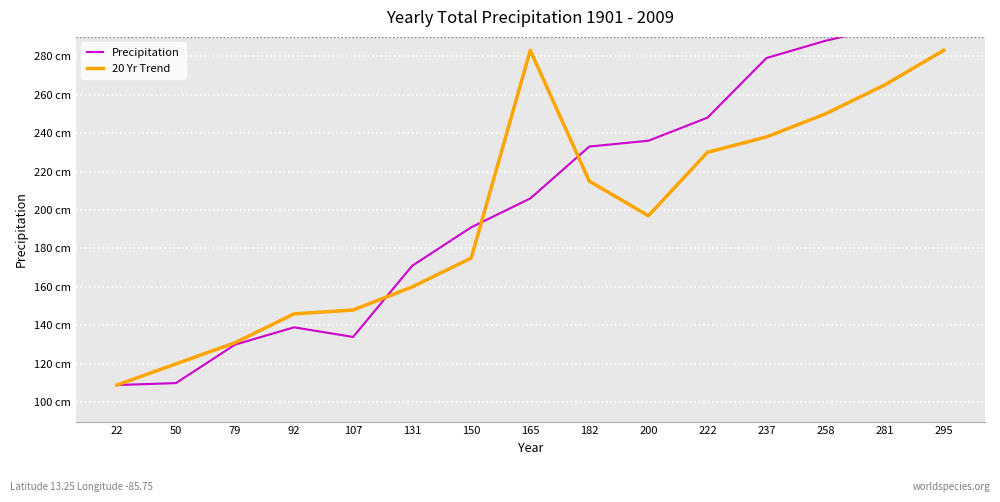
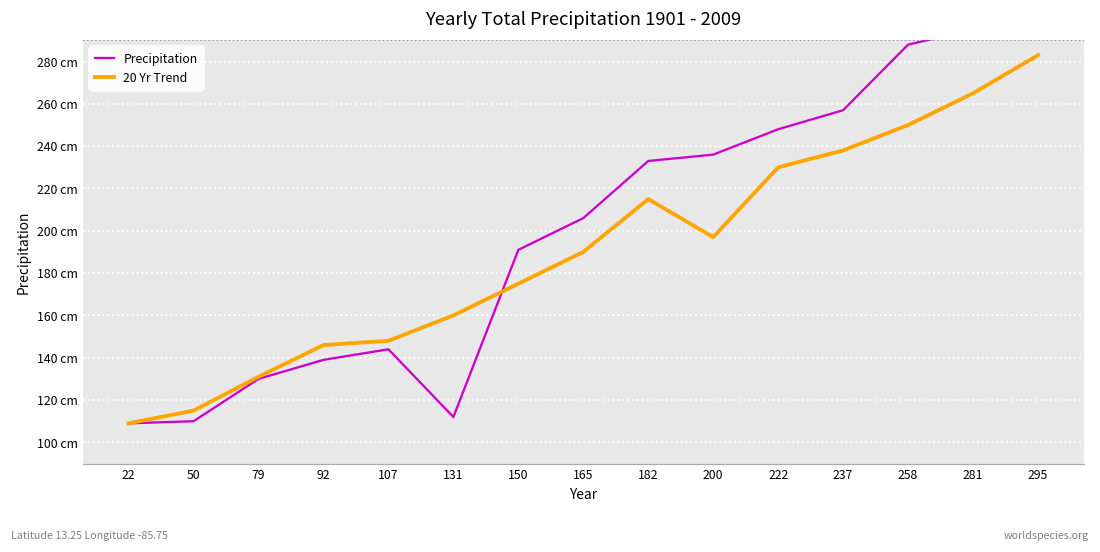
  {
    "Precipitation": {
      "50": "110 cm",
      "92": "139 cm",
-     "107": "134 cm",
-     "131": "171 cm",
+     "107": "144 cm",
+     "131": "112 cm",
      "150": "191 cm",
      "165": "206 cm",
      "182": "233 cm",
      "200": "236 cm",
      "222": "248 cm",
-     "237": "279 cm",
+     "237": "257 cm",
      "258": "288 cm"
    },
    "20 Yr Trend": {
-     "50": "120 cm",
+     "50": "115 cm",
      "92": "146 cm",
      "107": "148 cm",
      "131": "160 cm",
      "150": "175 cm",
-     "165": "283 cm",
+     "165": "190 cm",
      "182": "215 cm",
      "200": "197 cm",
      "222": "230 cm",
      "237": "238 cm",
      "258": "250 cm",
      "281": "265 cm",
      "295": "283 cm"
    }
  }
